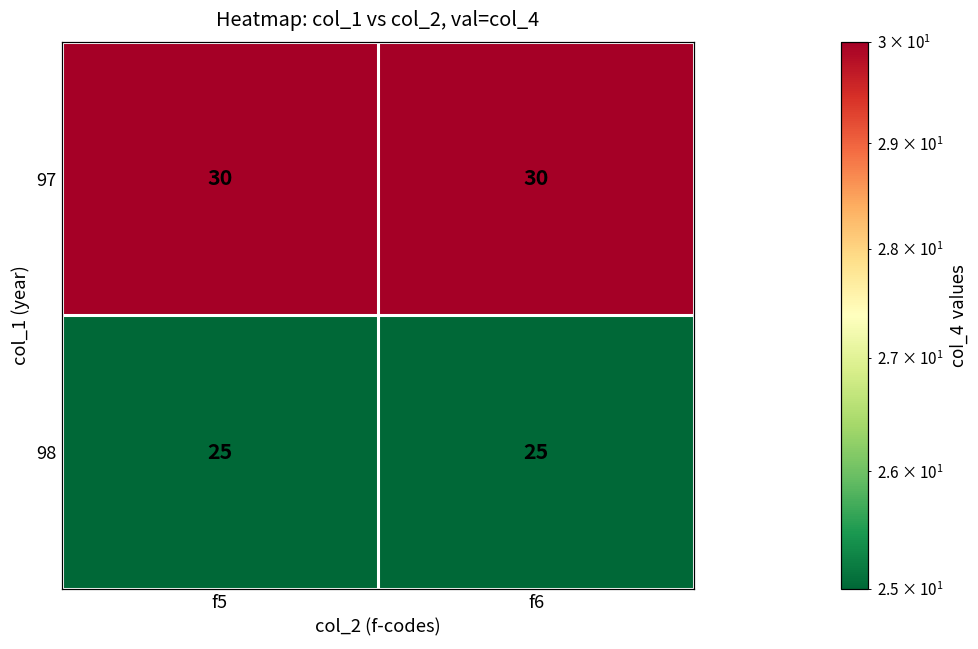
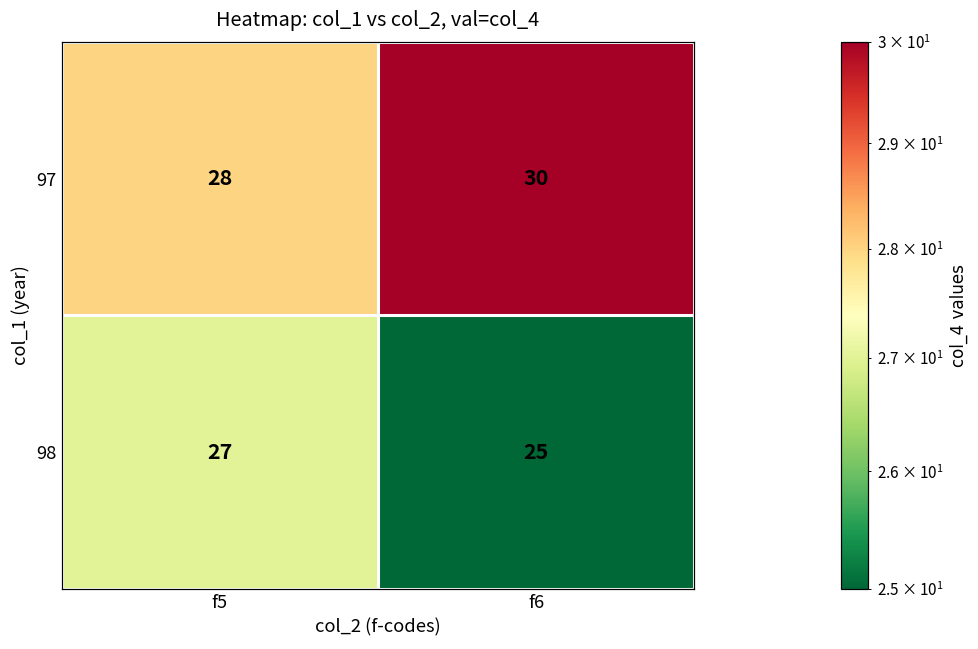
  {
    "97": {
-     "f5": 30,
+     "f5": 28,
      "f6": 30
    },
    "98": {
-     "f5": 25,
+     "f5": 27,
      "f6": 25
    }
  }
